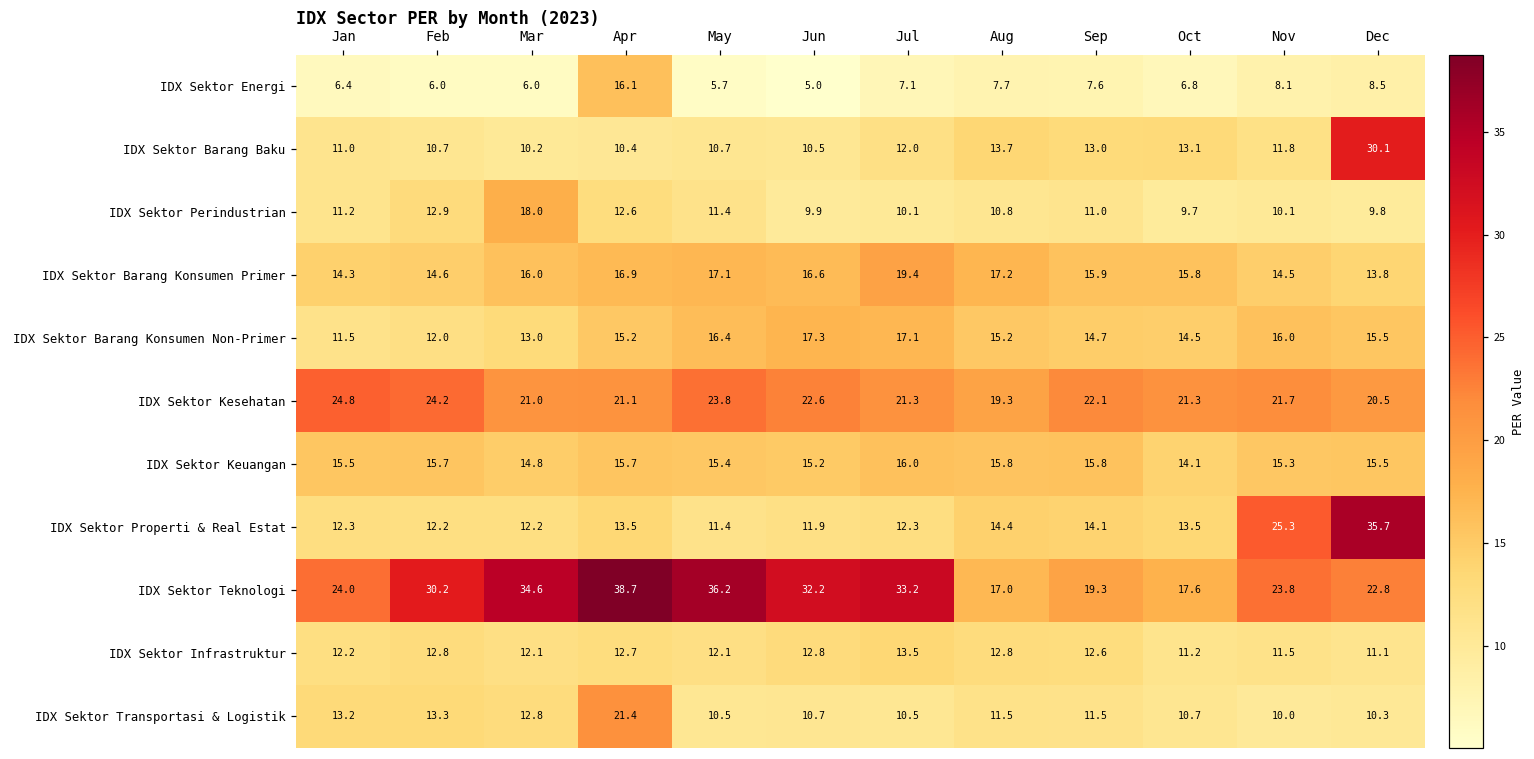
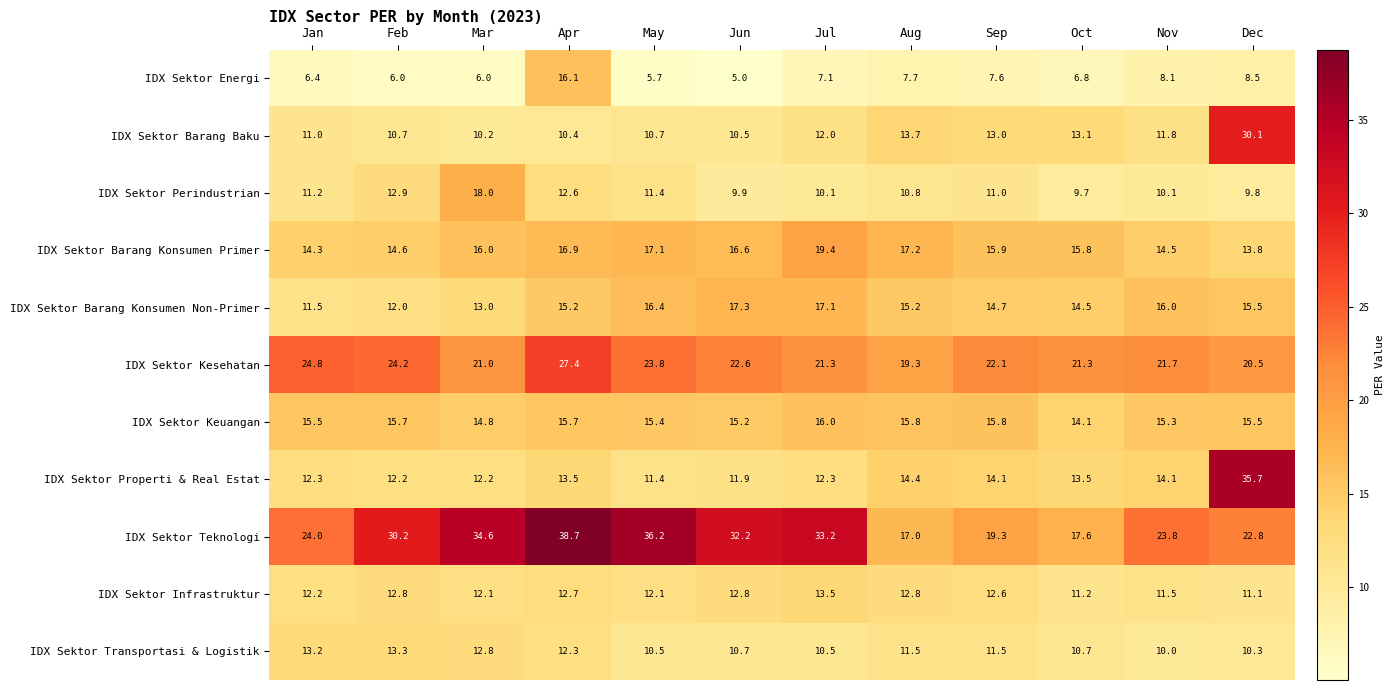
  {
    "IDX Sektor Energi": {
      "Jan": 6.4,
      "Feb": 6.0,
      "Mar": 6.0,
      "Apr": 16.1,
      "May": 5.7,
      "Jun": 5.0,
      "Jul": 7.1,
      "Aug": 7.7,
      "Sep": 7.6,
      "Oct": 6.8,
      "Nov": 8.1,
      "Dec": 8.5
    },
    "IDX Sektor Barang Baku": {
      "Jan": 11.0,
      "Feb": 10.7,
      "Mar": 10.2,
      "Apr": 10.4,
      "May": 10.7,
      "Jun": 10.5,
      "Jul": 12.0,
      "Aug": 13.7,
      "Sep": 13.0,
      "Oct": 13.1,
      "Nov": 11.8,
      "Dec": 30.1
    },
    "IDX Sektor Perindustrian": {
      "Jan": 11.2,
      "Feb": 12.9,
      "Mar": 18.0,
      "Apr": 12.6,
      "May": 11.4,
      "Jun": 9.9,
      "Jul": 10.1,
      "Aug": 10.8,
      "Sep": 11.0,
      "Oct": 9.7,
      "Nov": 10.1,
      "Dec": 9.8
    },
    "IDX Sektor Barang Konsumen Primer": {
      "Jan": 14.3,
      "Feb": 14.6,
      "Mar": 16.0,
      "Apr": 16.9,
      "May": 17.1,
      "Jun": 16.6,
      "Jul": 19.4,
      "Aug": 17.2,
      "Sep": 15.9,
      "Oct": 15.8,
      "Nov": 14.5,
      "Dec": 13.8
    },
    "IDX Sektor Barang Konsumen Non-Primer": {
      "Jan": 11.5,
      "Feb": 12.0,
      "Mar": 13.0,
      "Apr": 15.2,
      "May": 16.4,
      "Jun": 17.3,
      "Jul": 17.1,
      "Aug": 15.2,
      "Sep": 14.7,
      "Oct": 14.5,
      "Nov": 16.0,
      "Dec": 15.5
    },
    "IDX Sektor Kesehatan": {
      "Jan": 24.8,
      "Feb": 24.2,
      "Mar": 21.0,
-     "Apr": 21.1,
+     "Apr": 27.4,
      "May": 23.8,
      "Jun": 22.6,
      "Jul": 21.3,
      "Aug": 19.3,
      "Sep": 22.1,
      "Oct": 21.3,
      "Nov": 21.7,
      "Dec": 20.5
    },
    "IDX Sektor Keuangan": {
      "Jan": 15.5,
      "Feb": 15.7,
      "Mar": 14.8,
      "Apr": 15.7,
      "May": 15.4,
      "Jun": 15.2,
      "Jul": 16.0,
      "Aug": 15.8,
      "Sep": 15.8,
      "Oct": 14.1,
      "Nov": 15.3,
      "Dec": 15.5
    },
    "IDX Sektor Properti & Real Estat": {
      "Jan": 12.3,
      "Feb": 12.2,
      "Mar": 12.2,
      "Apr": 13.5,
      "May": 11.4,
      "Jun": 11.9,
      "Jul": 12.3,
      "Aug": 14.4,
      "Sep": 14.1,
      "Oct": 13.5,
-     "Nov": 25.3,
+     "Nov": 14.1,
      "Dec": 35.7
    },
    "IDX Sektor Teknologi": {
      "Jan": 24.0,
      "Feb": 30.2,
      "Mar": 34.6,
      "Apr": 38.7,
      "May": 36.2,
      "Jun": 32.2,
      "Jul": 33.2,
      "Aug": 17.0,
      "Sep": 19.3,
      "Oct": 17.6,
      "Nov": 23.8,
      "Dec": 22.8
    },
    "IDX Sektor Infrastruktur": {
      "Jan": 12.2,
      "Feb": 12.8,
      "Mar": 12.1,
      "Apr": 12.7,
      "May": 12.1,
      "Jun": 12.8,
      "Jul": 13.5,
      "Aug": 12.8,
      "Sep": 12.6,
      "Oct": 11.2,
      "Nov": 11.5,
      "Dec": 11.1
    },
    "IDX Sektor Transportasi & Logistik": {
      "Jan": 13.2,
      "Feb": 13.3,
      "Mar": 12.8,
-     "Apr": 21.4,
+     "Apr": 12.3,
      "May": 10.5,
      "Jun": 10.7,
      "Jul": 10.5,
      "Aug": 11.5,
      "Sep": 11.5,
      "Oct": 10.7,
      "Nov": 10.0,
      "Dec": 10.3
    }
  }
